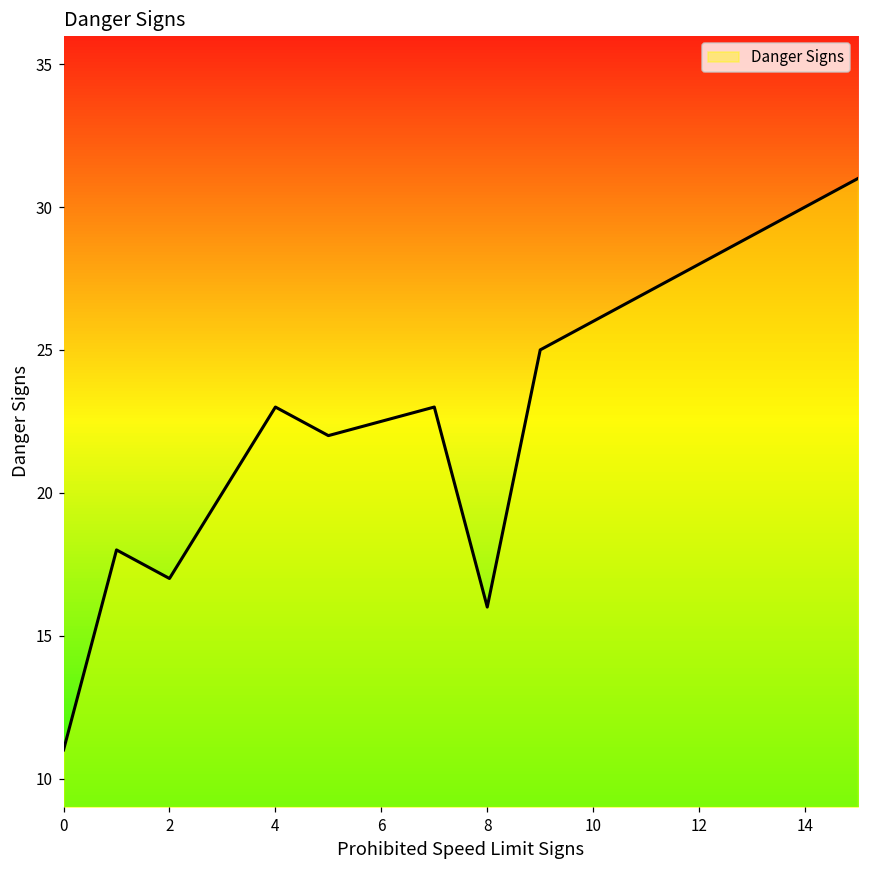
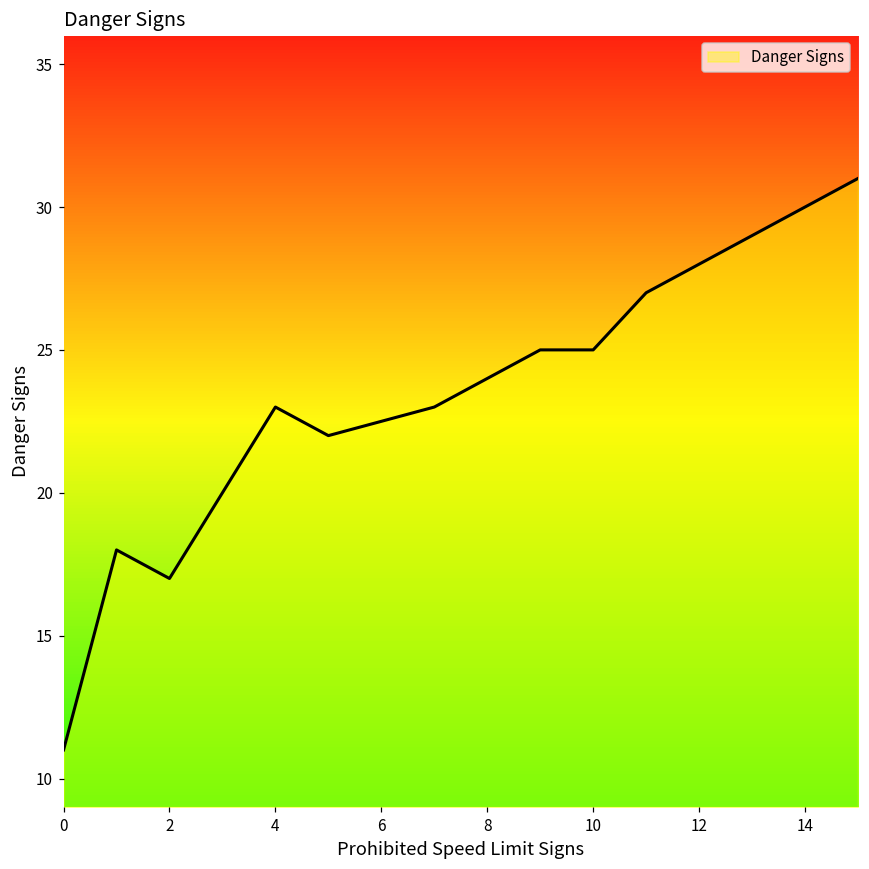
  {
    "0": 11,
    "2": 17,
    "4": 23,
-   "8": 16,
-   "10": 26,
+   "8": 24,
+   "10": 25,
    "12": 28,
    "14": 30
  }
